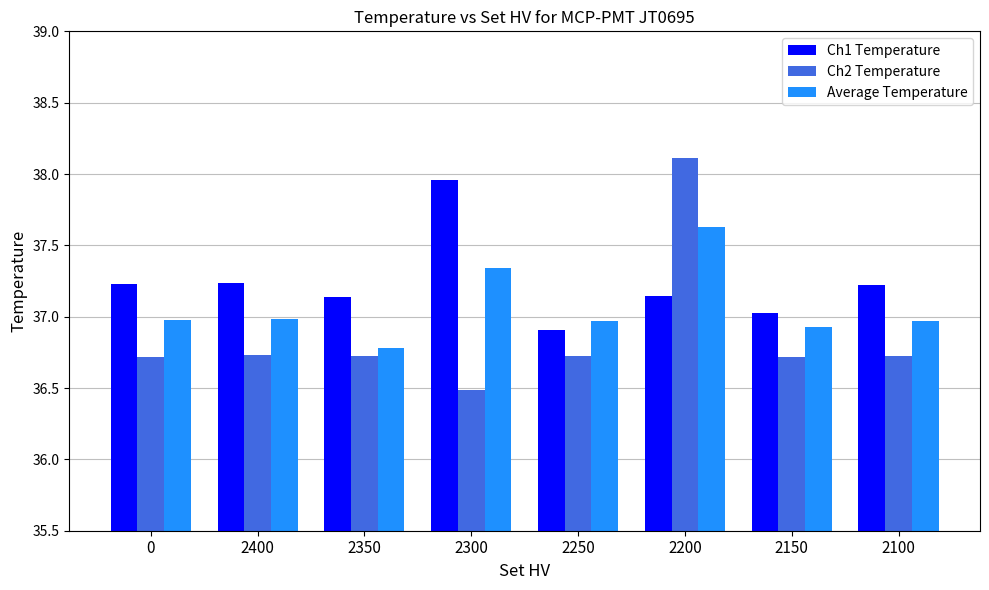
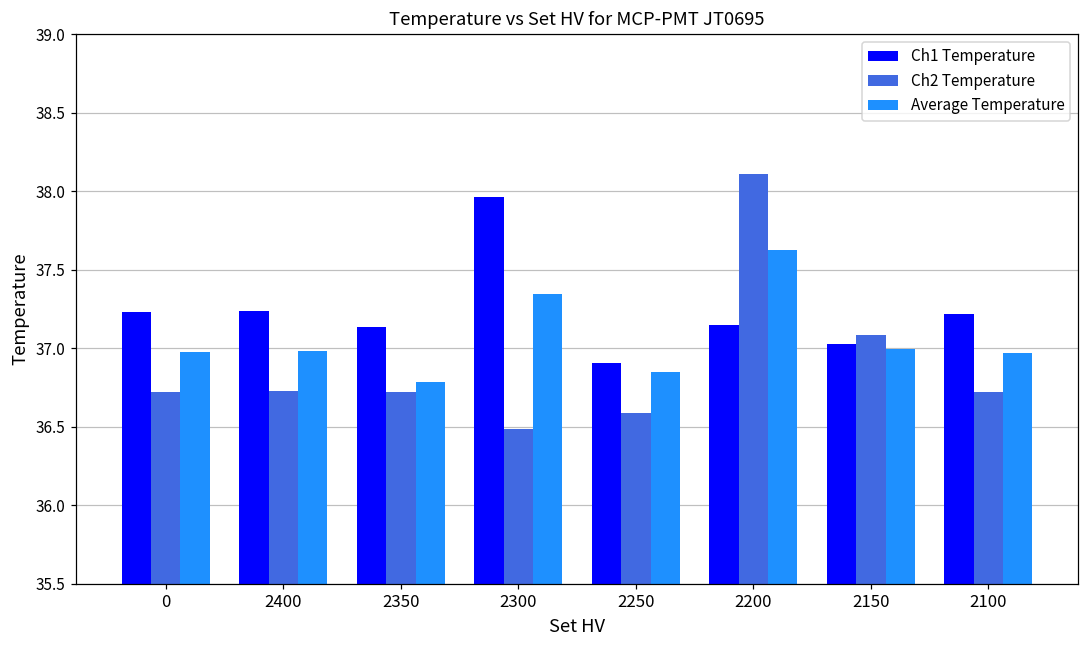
  {
    "Ch1 Temperature": {
      "0": 37.23,
      "2400": 37.24,
      "2350": 37.14,
      "2300": 37.96,
      "2250": 36.91,
      "2200": 37.15,
      "2150": 37.03,
      "2100": 37.22
    },
    "Ch2 Temperature": {
      "0": 36.72,
      "2400": 36.73,
      "2350": 36.72,
      "2300": 36.49,
-     "2250": 36.73,
+     "2250": 36.59,
      "2200": 38.11,
-     "2150": 36.72,
+     "2150": 37.09,
      "2100": 36.72
    },
    "Average Temperature": {
      "0": 36.98,
      "2400": 36.98,
      "2350": 36.78,
      "2300": 37.34,
-     "2250": 36.97,
+     "2250": 36.85,
      "2200": 37.63,
-     "2150": 36.93,
+     "2150": 37.00,
      "2100": 36.97
    }
  }
